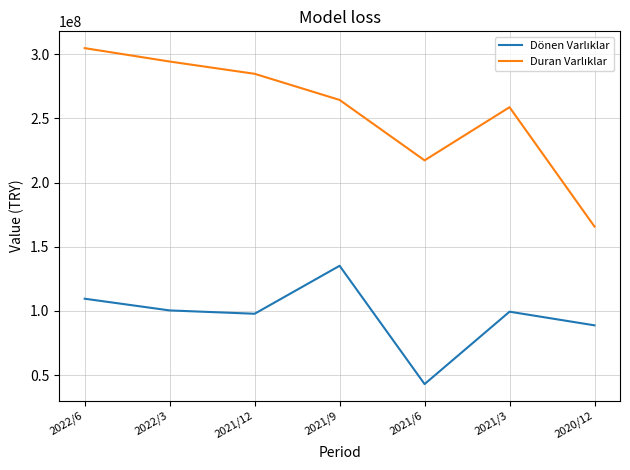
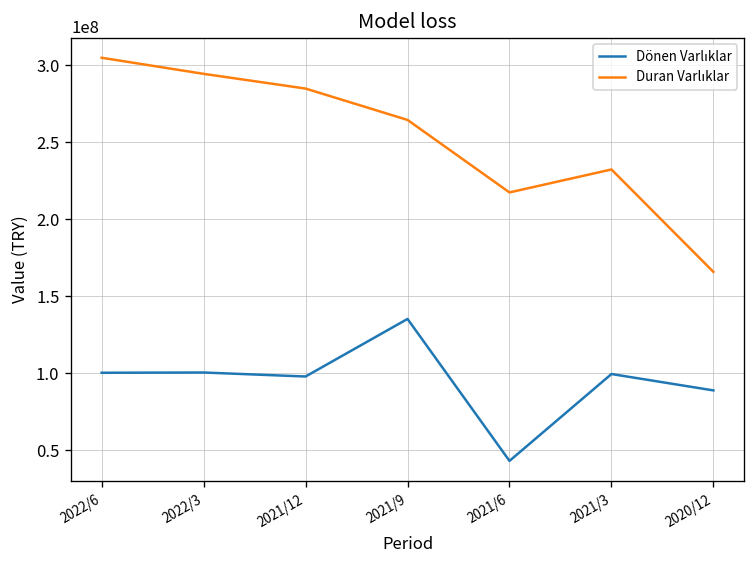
  {
    "Dönen Varlıklar": {
-     "2022/6": 109000000,
+     "2022/6": 100000000,
      "2022/3": 100000000,
      "2021/12": 98000000,
      "2021/9": 135000000,
      "2021/6": 43000000,
      "2021/3": 99000000,
      "2020/12": 89000000
    },
    "Duran Varlıklar": {
      "2022/6": 305000000,
      "2022/3": 294000000,
      "2021/12": 285000000,
      "2021/9": 264000000,
      "2021/6": 217000000,
-     "2021/3": 259000000,
+     "2021/3": 232000000,
      "2020/12": 166000000
    }
  }
